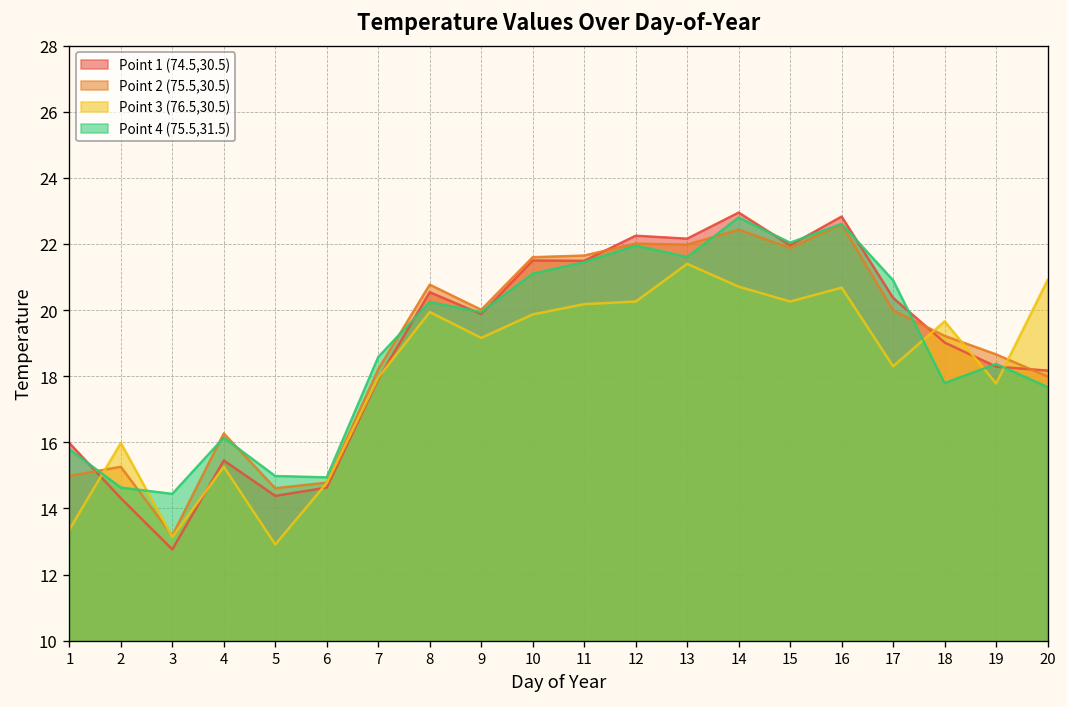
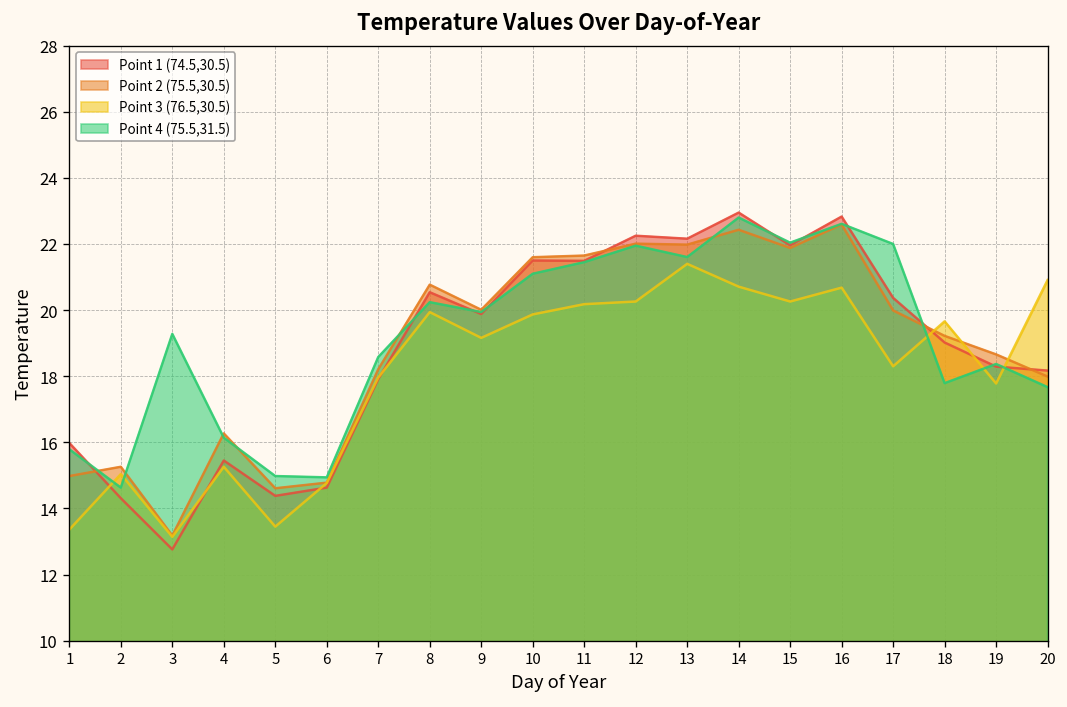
  {
    "Point 3 (76.5,30.5)": {
      "1": 13.4,
-     "2": 16.0,
+     "2": 15.0,
      "4": 15.3,
-     "5": 12.9,
+     "5": 13.5,
      "8": 19.9,
      "9": 19.2,
      "10": 19.9,
      "11": 20.2,
      "12": 20.3,
      "13": 21.4,
      "14": 20.7,
      "15": 20.3,
      "16": 20.7,
      "17": 18.3,
      "18": 19.7,
      "19": 17.8,
      "20": 20.9
    },
    "Point 4 (75.5,31.5)": {
      "1": 15.8,
      "2": 14.6,
-     "3": 14.4,
+     "3": 19.3,
      "4": 16.1,
      "5": 15.0,
      "6": 14.9,
      "7": 18.6,
      "8": 20.2,
      "10": 21.1,
      "13": 21.6,
      "14": 22.8,
-     "17": 20.9,
+     "17": 22.0,
      "18": 17.8,
      "20": 17.7
    }
  }
